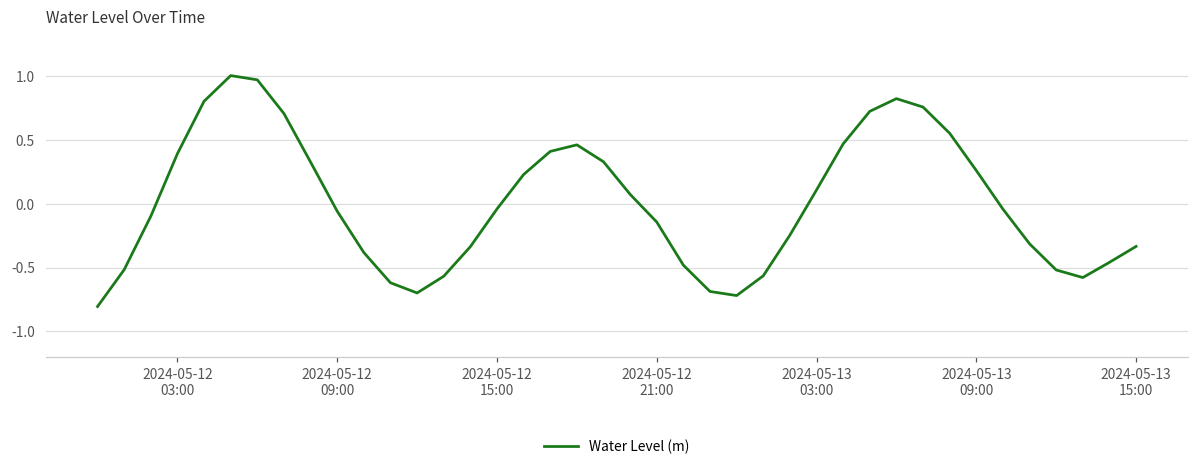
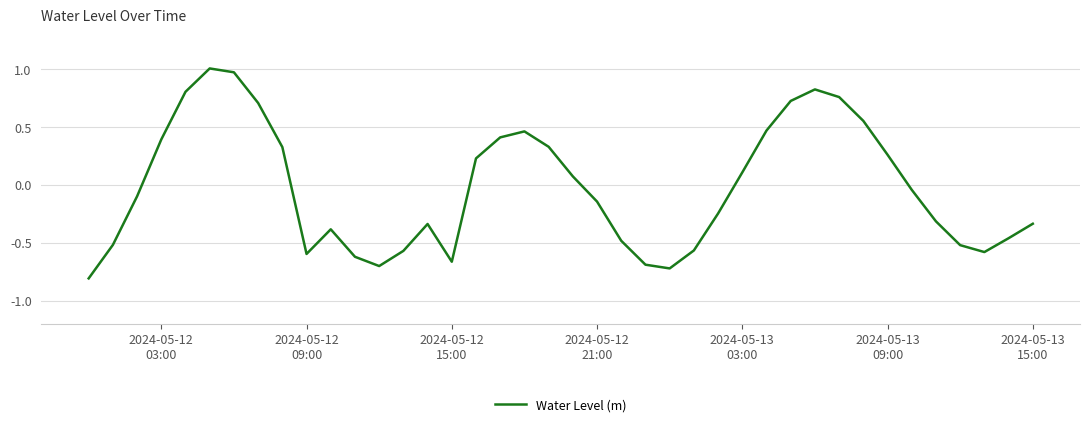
  {
    "2024-05-12 03:00": 0.39,
-   "2024-05-12 09:00": -0.06,
-   "2024-05-12 15:00": -0.04,
+   "2024-05-12 09:00": -0.60,
+   "2024-05-12 15:00": -0.66,
    "2024-05-12 21:00": -0.14,
    "2024-05-13 03:00": 0.11,
    "2024-05-13 09:00": 0.26,
    "2024-05-13 15:00": -0.33
  }
